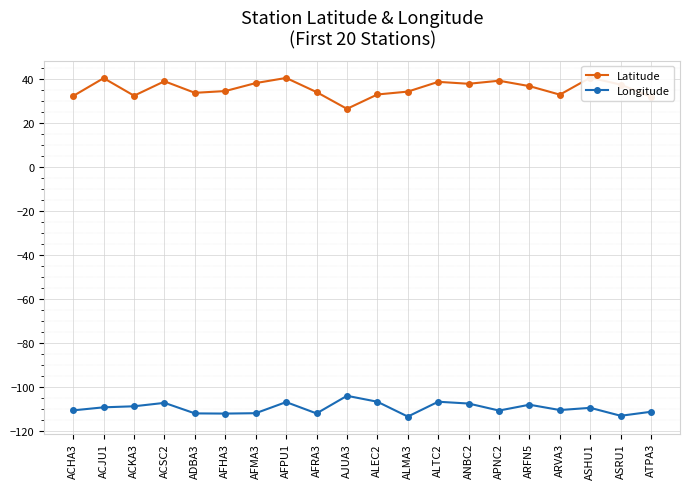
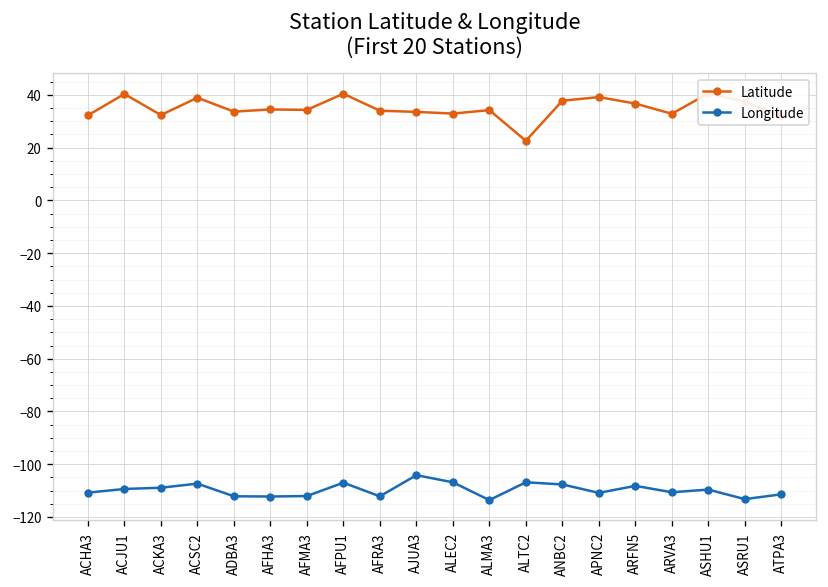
  {
    "Latitude": {
      "ACHA3": 32,
      "ACJU1": 40,
      "ACKA3": 32,
      "ACSC2": 39,
      "ADBA3": 34,
      "AFHA3": 34,
-     "AFMA3": 38,
+     "AFMA3": 34,
      "AFPU1": 40,
      "AFRA3": 34,
-     "AJUA3": 26,
+     "AJUA3": 34,
      "ALEC2": 33,
      "ALMA3": 34,
-     "ALTC2": 39,
+     "ALTC2": 23,
      "ANBC2": 38,
      "APNC2": 39,
      "ARFN5": 37,
      "ARVA3": 33
    },
    "Longitude": {
      "ACHA3": -111,
      "ACJU1": -109,
      "ACKA3": -109,
      "ACSC2": -107,
      "ADBA3": -112,
      "AFHA3": -112,
      "AFMA3": -112,
      "AFPU1": -107,
      "AFRA3": -112,
      "AJUA3": -104,
      "ALEC2": -107,
      "ALMA3": -114,
      "ALTC2": -107,
      "ANBC2": -108,
      "APNC2": -111,
      "ARFN5": -108,
      "ARVA3": -111,
      "ASHU1": -110,
      "ASRU1": -113,
      "ATPA3": -111
    }
  }
